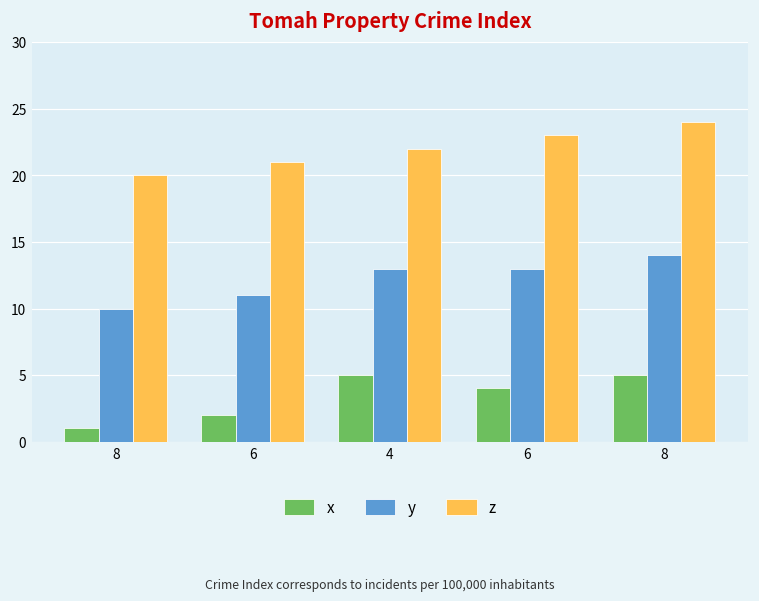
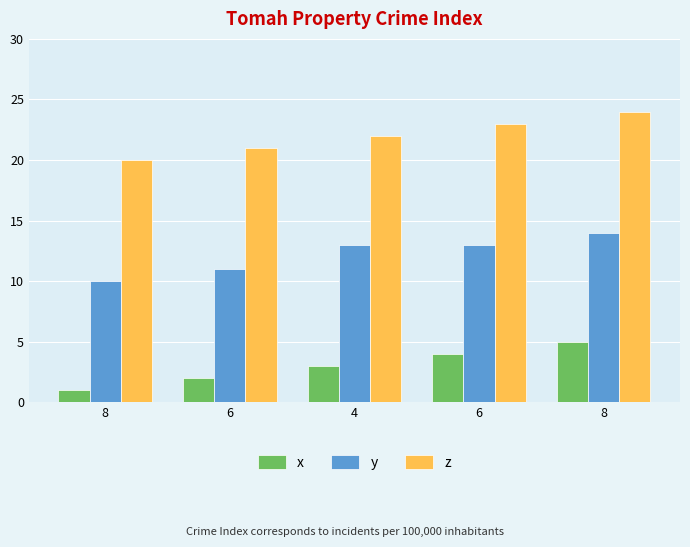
  {
    "x": {
-     "4": 5
+     "4": 3
    },
    "y": {
      "4": 13
    },
    "z": {
      "4": 22
    }
  }
